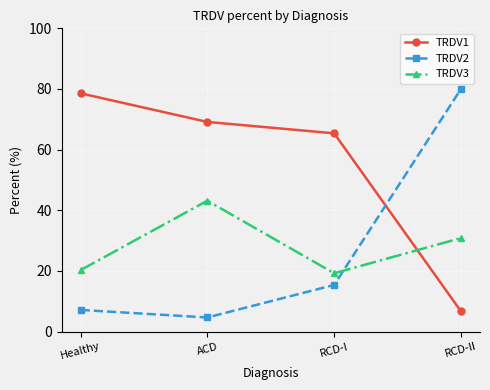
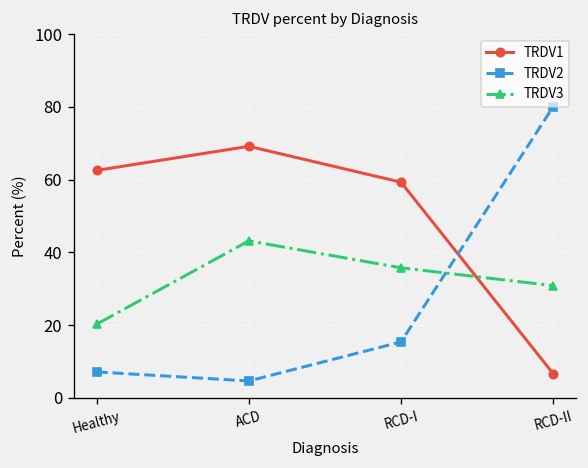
  {
    "TRDV1": {
-     "Healthy": 79,
+     "Healthy": 63,
      "ACD": 69,
-     "RCD-I": 65,
+     "RCD-I": 59,
      "RCD-II": 7
    },
    "TRDV2": {
      "Healthy": 7,
      "ACD": 5,
      "RCD-I": 15,
      "RCD-II": 80
    },
    "TRDV3": {
      "Healthy": 20,
      "ACD": 43,
-     "RCD-I": 19,
+     "RCD-I": 36,
      "RCD-II": 31
    }
  }
